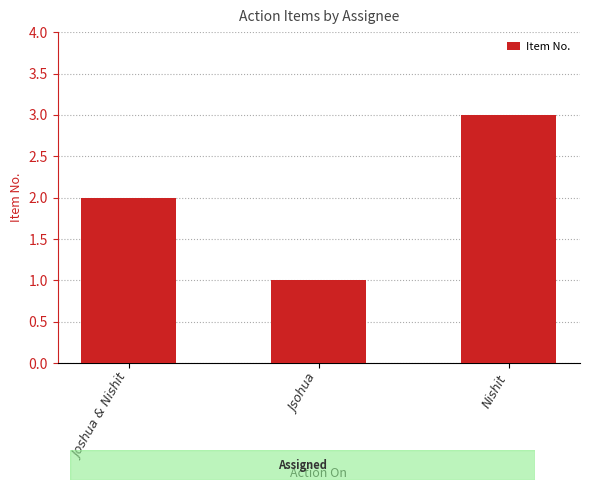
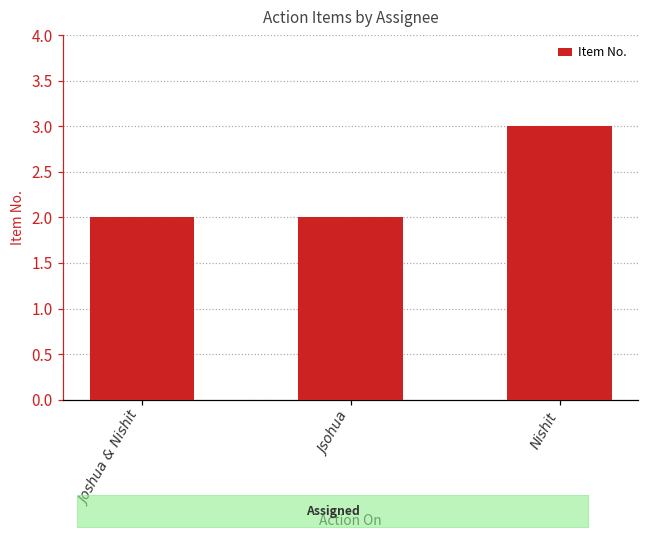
  {
    "Joshua & Nishit": 2,
-   "Jsohua": 1,
+   "Jsohua": 2,
    "Nishit": 3
  }
